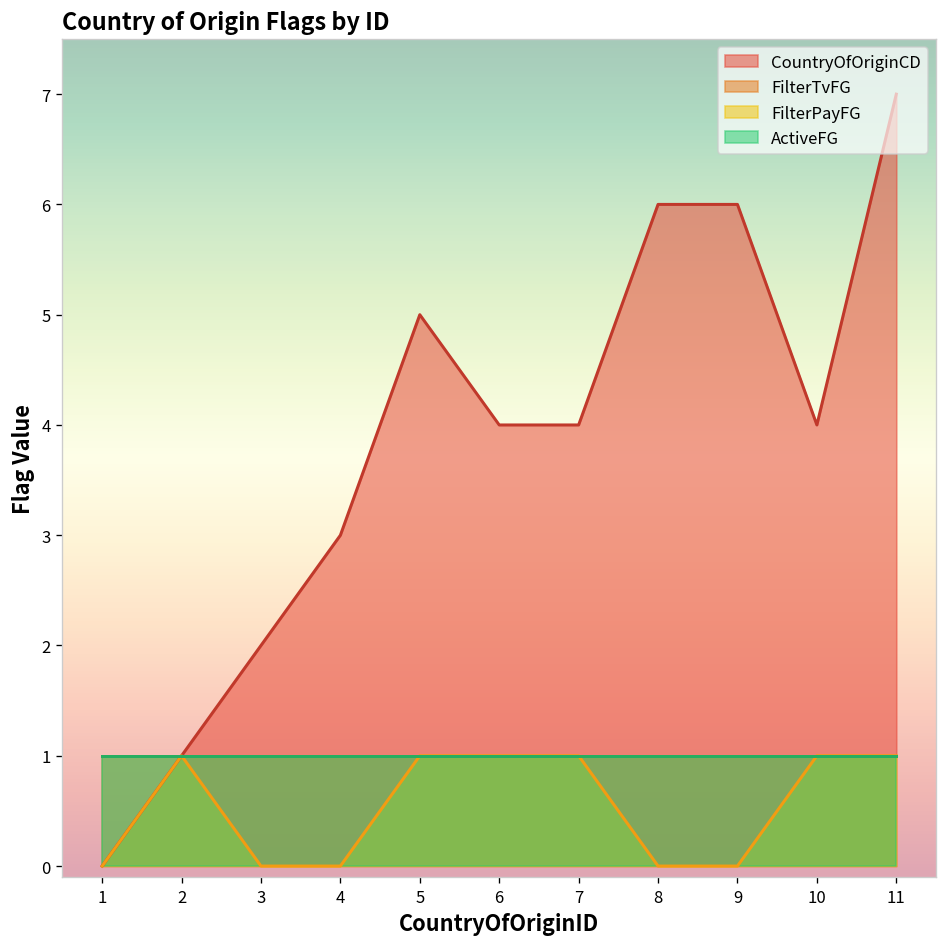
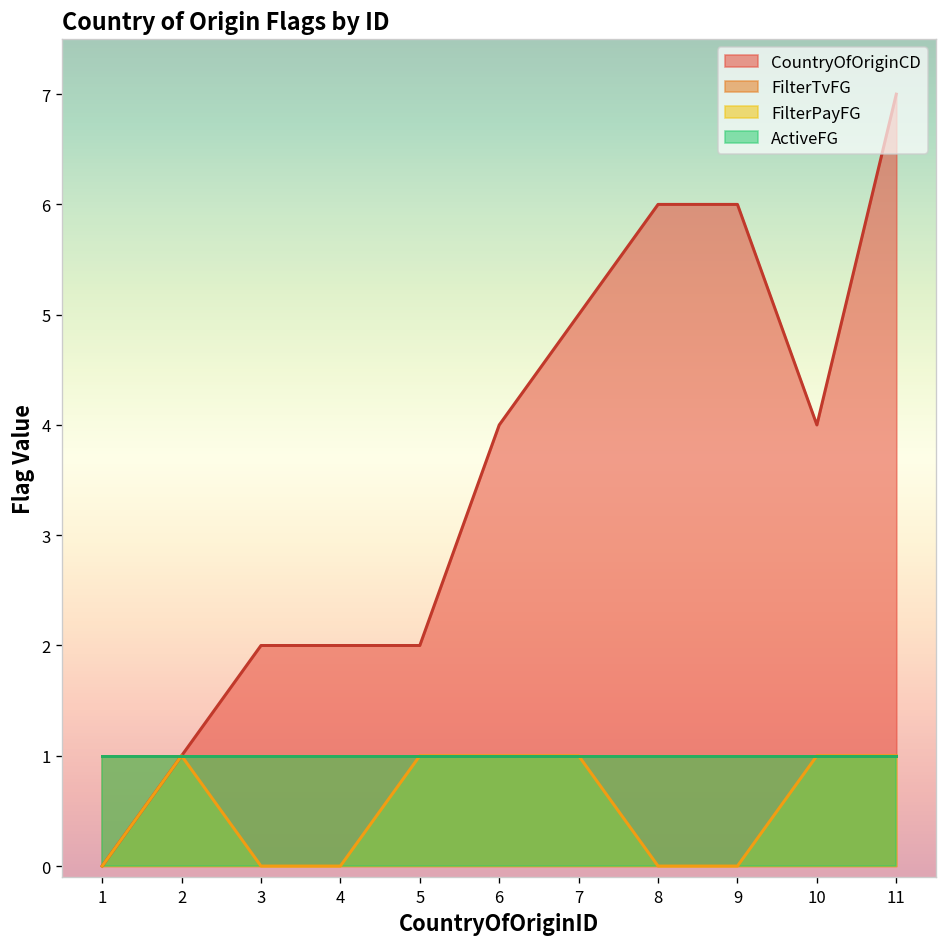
  {
    "CountryOfOriginCD": {
      "3": 2,
-     "4": 3,
-     "5": 5,
+     "4": 2,
+     "5": 2,
      "6": 4,
-     "7": 4,
+     "7": 5,
      "8": 6,
      "9": 6,
      "10": 4
    },
    "ActiveFG": {
      "1": 1,
      "3": 1,
      "4": 1,
      "8": 1,
      "9": 1
    },
    "FilterPayFG": {
      "3": 0,
      "4": 0,
      "8": 0,
      "9": 0
    }
  }
